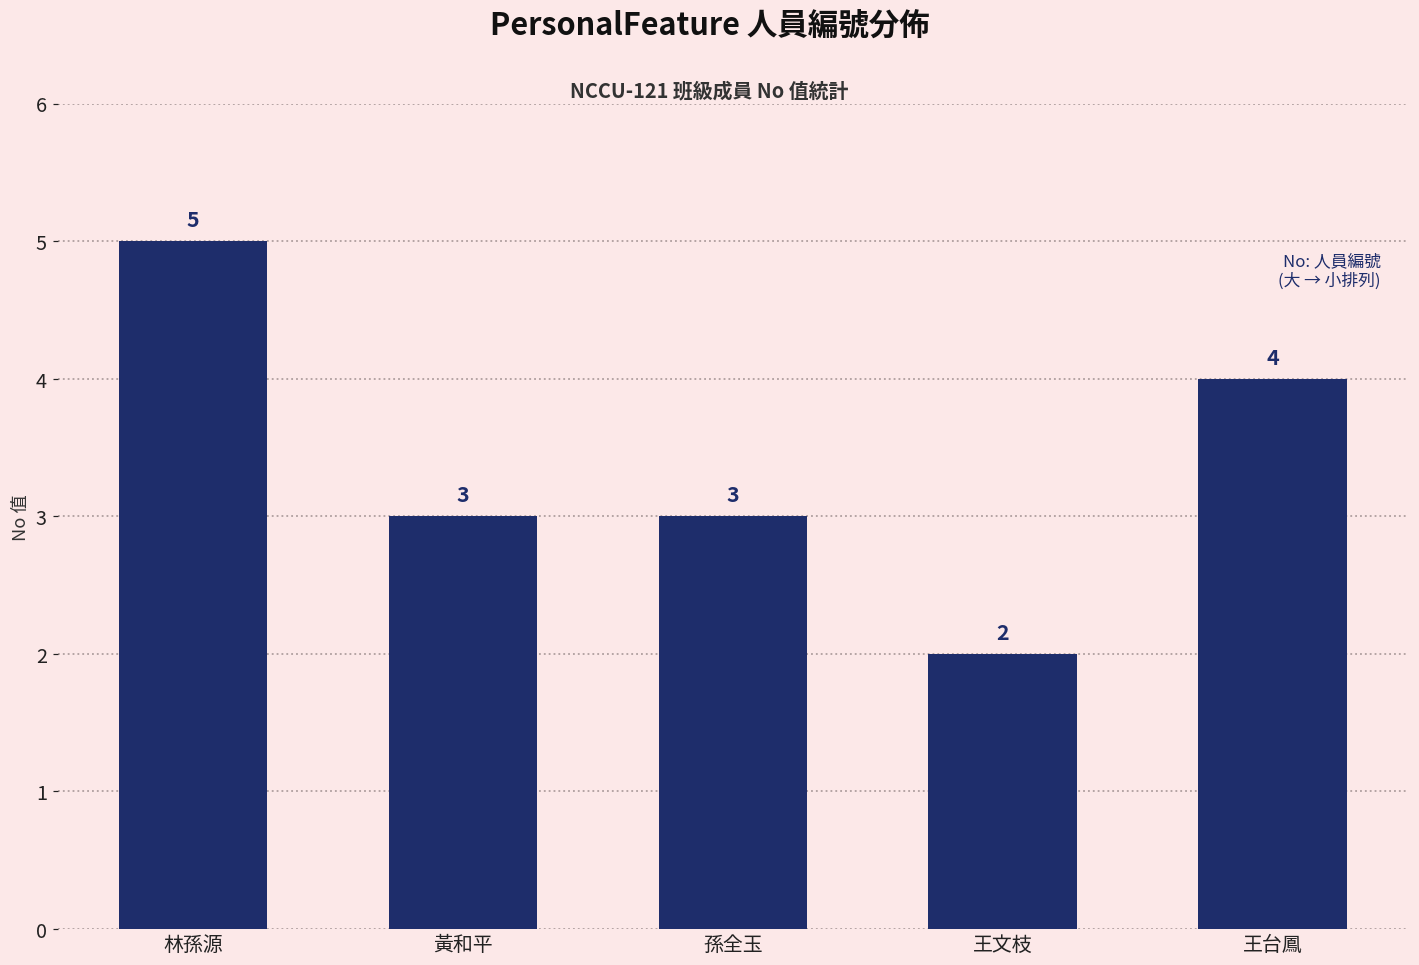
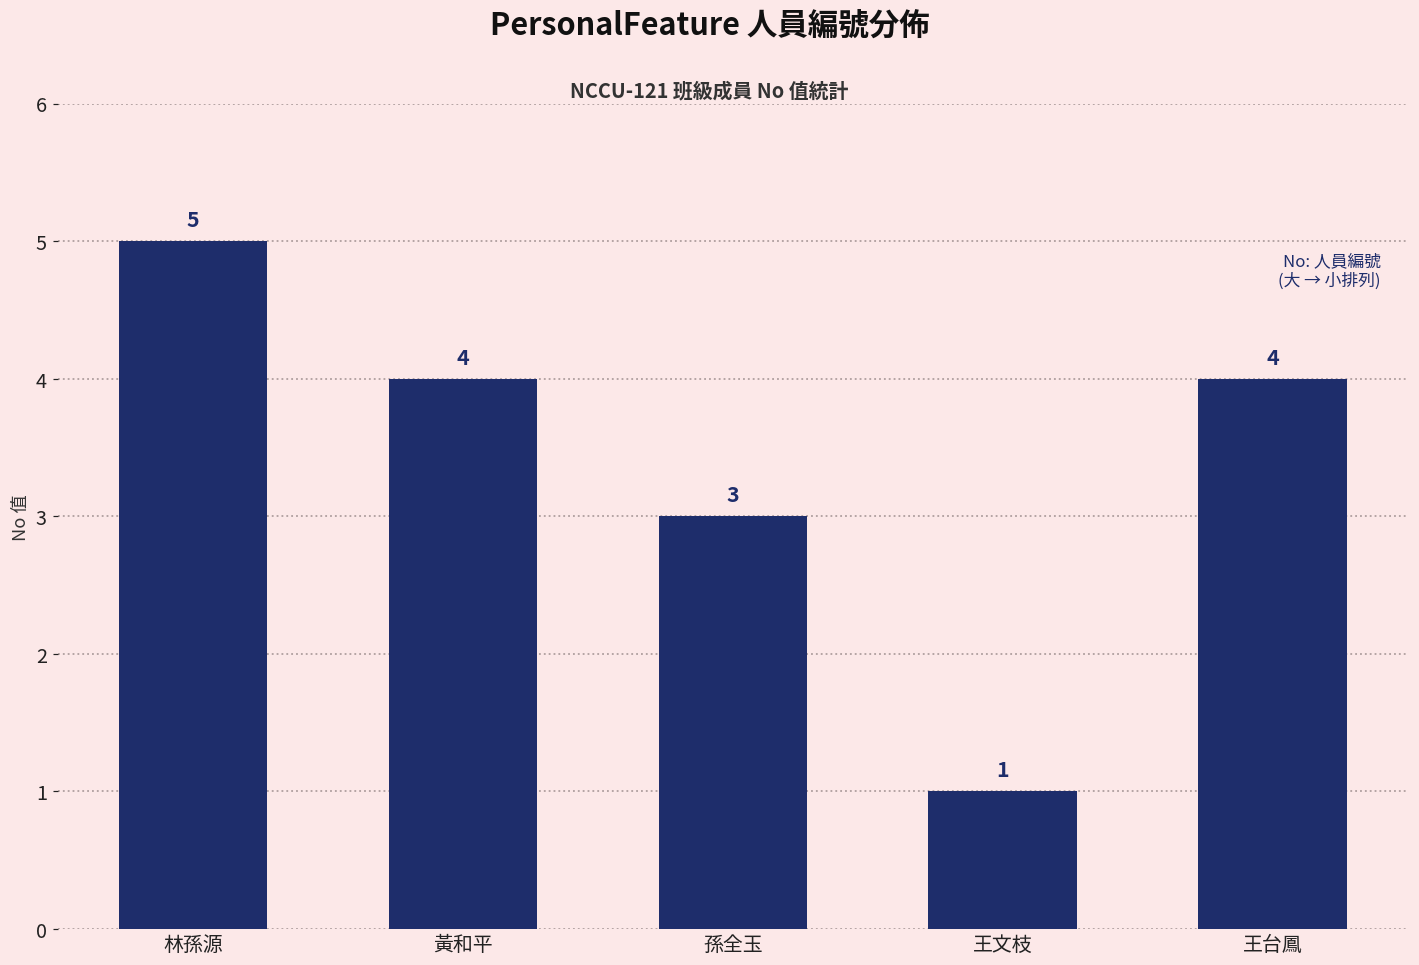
  {
    "林孫源": 5,
-   "黃和平": 3,
+   "黃和平": 4,
    "孫全玉": 3,
-   "王文枝": 2,
+   "王文枝": 1,
    "王台鳳": 4
  }
